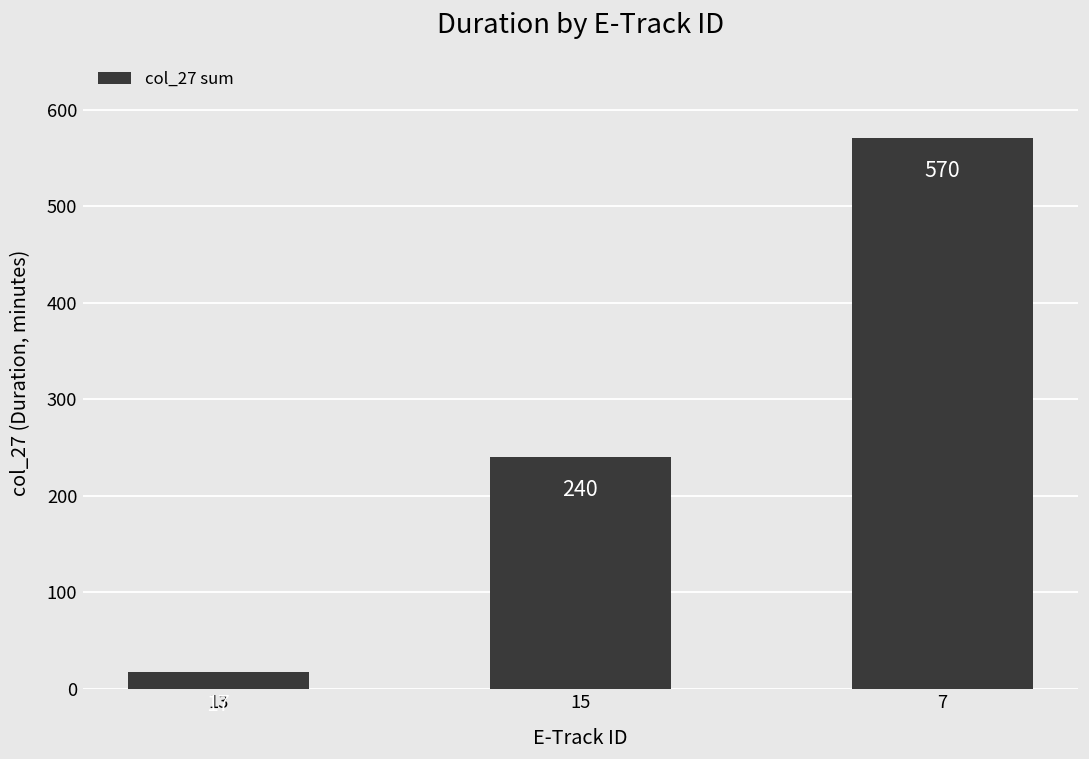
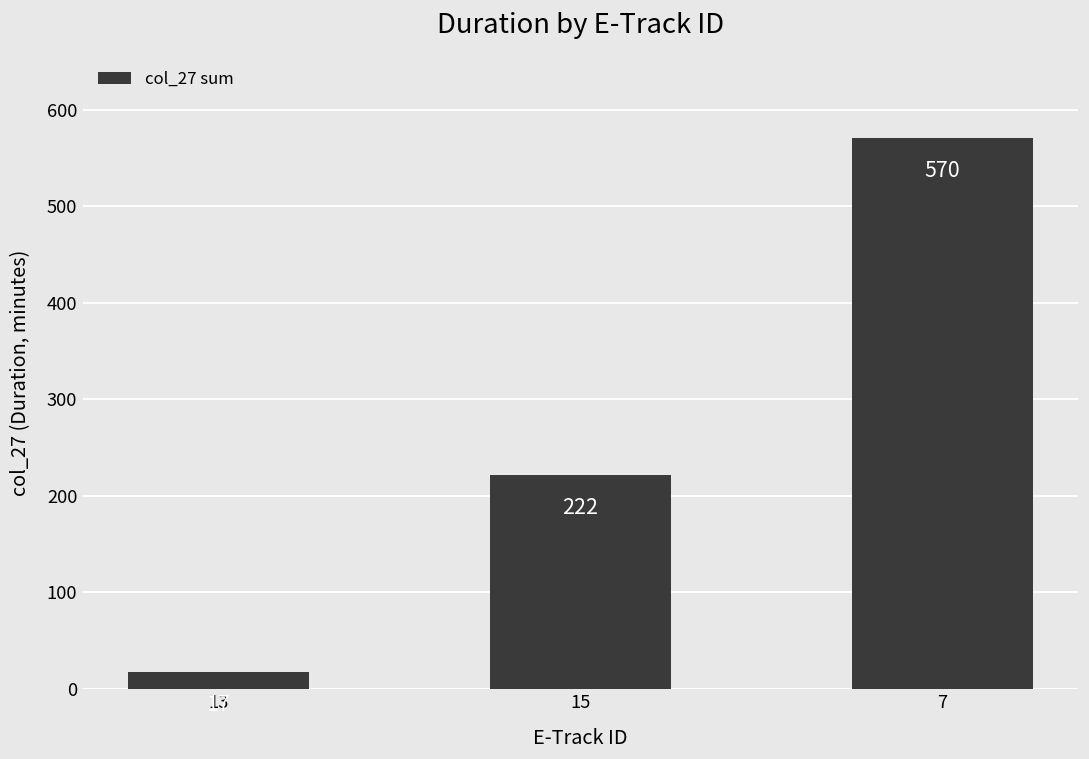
  {
-   "15": 240,
+   "15": 222,
    "7": 570
  }
